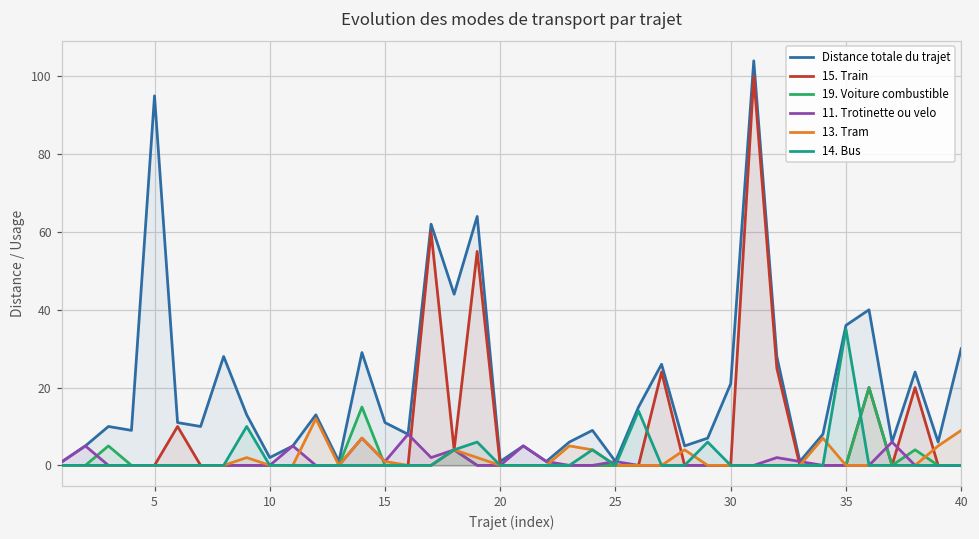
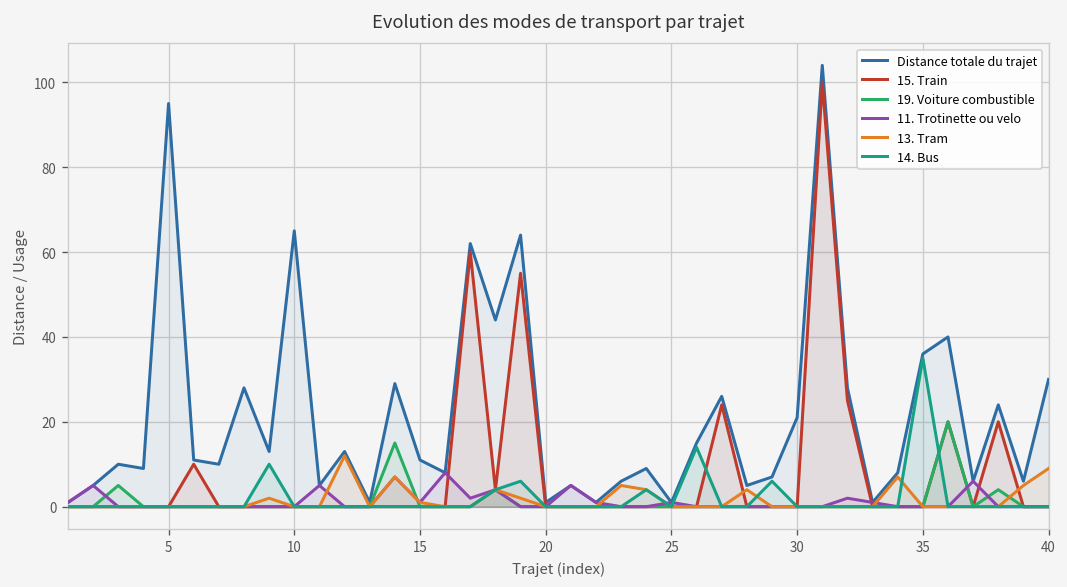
  {
    "Distance totale du trajet": {
      "5": 95,
-     "10": 2,
+     "10": 65,
      "15": 11,
      "20": 1,
      "30": 21,
      "35": 36,
      "40": 30
    },
    "13. Tram": {
      "40": 9
    }
  }
